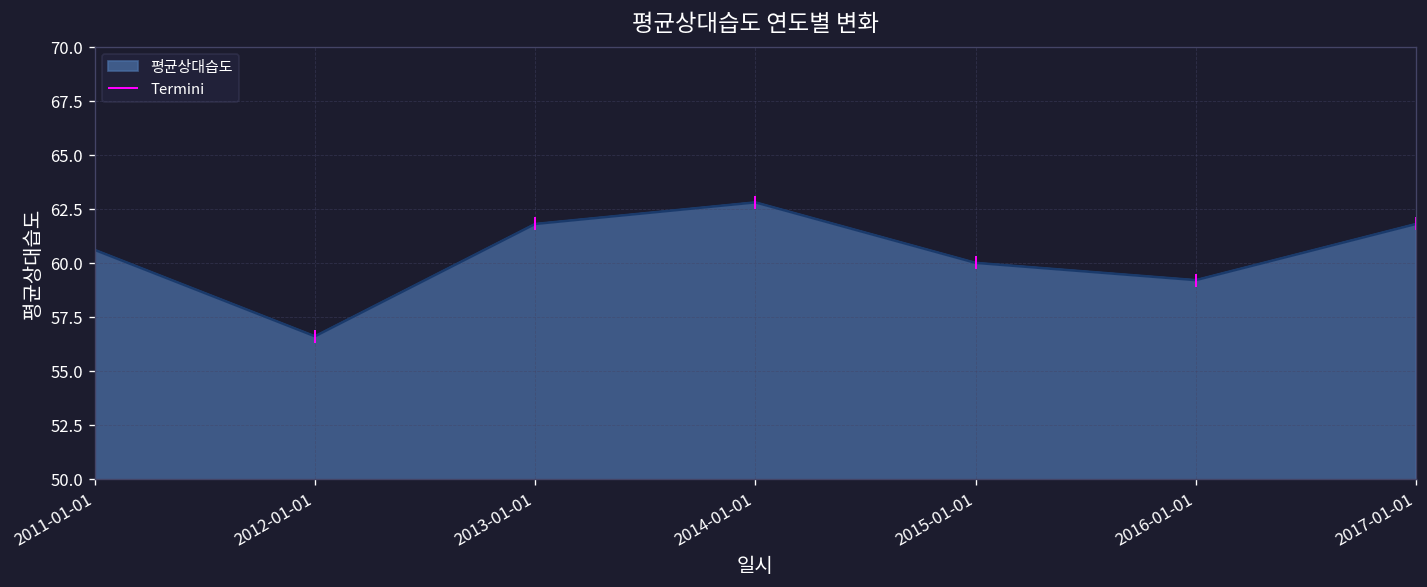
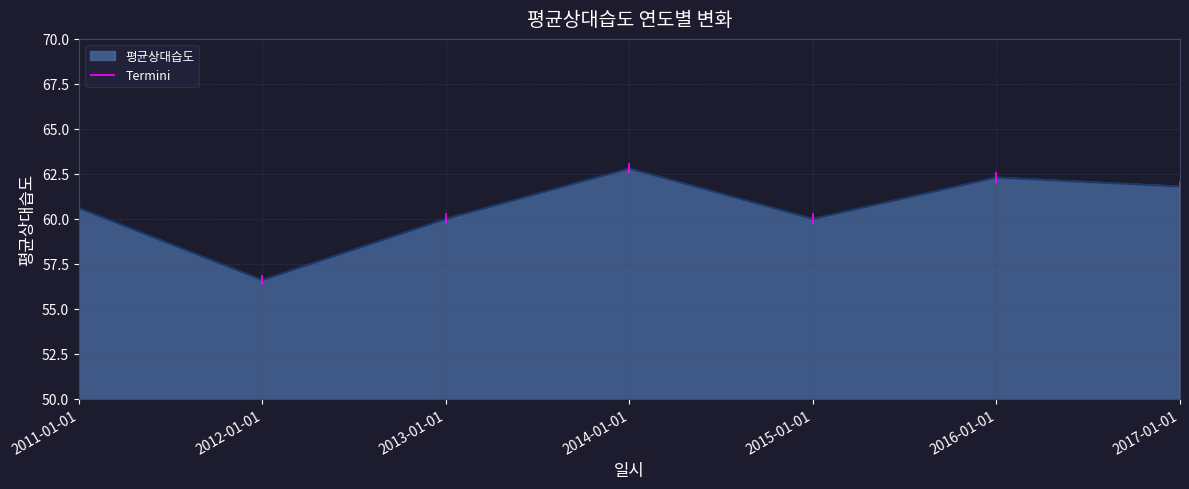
  {
    "2011-01-01": 60.6,
    "2012-01-01": 56.6,
-   "2013-01-01": 61.8,
+   "2013-01-01": 60.0,
    "2014-01-01": 62.8,
    "2015-01-01": 60.0,
-   "2016-01-01": 59.2,
+   "2016-01-01": 62.3,
    "2017-01-01": 61.8
  }
